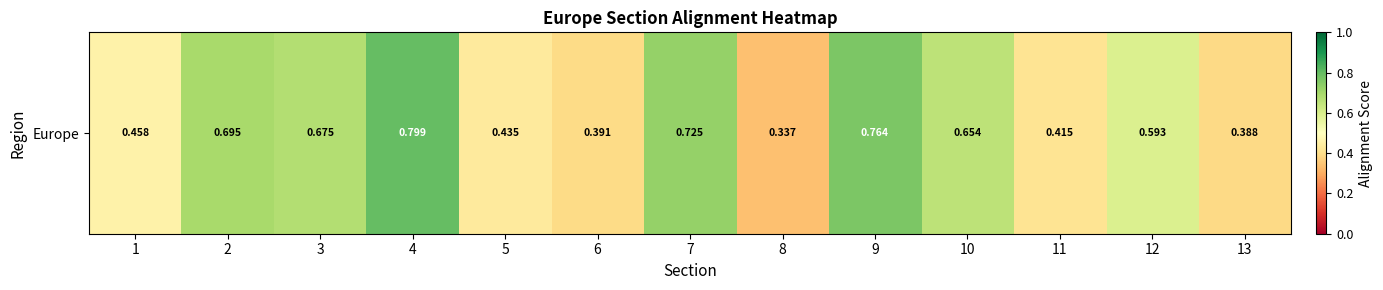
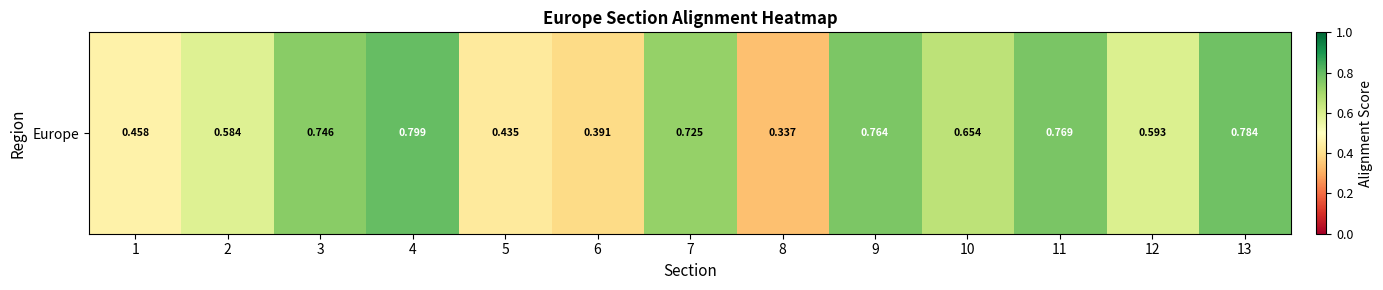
  {
    "Europe": {
      "1": 0.458,
-     "2": 0.695,
-     "3": 0.675,
+     "2": 0.584,
+     "3": 0.746,
      "4": 0.799,
      "5": 0.435,
      "6": 0.391,
      "7": 0.725,
      "8": 0.337,
      "9": 0.764,
      "10": 0.654,
-     "11": 0.415,
+     "11": 0.769,
      "12": 0.593,
-     "13": 0.388
+     "13": 0.784
    }
  }
